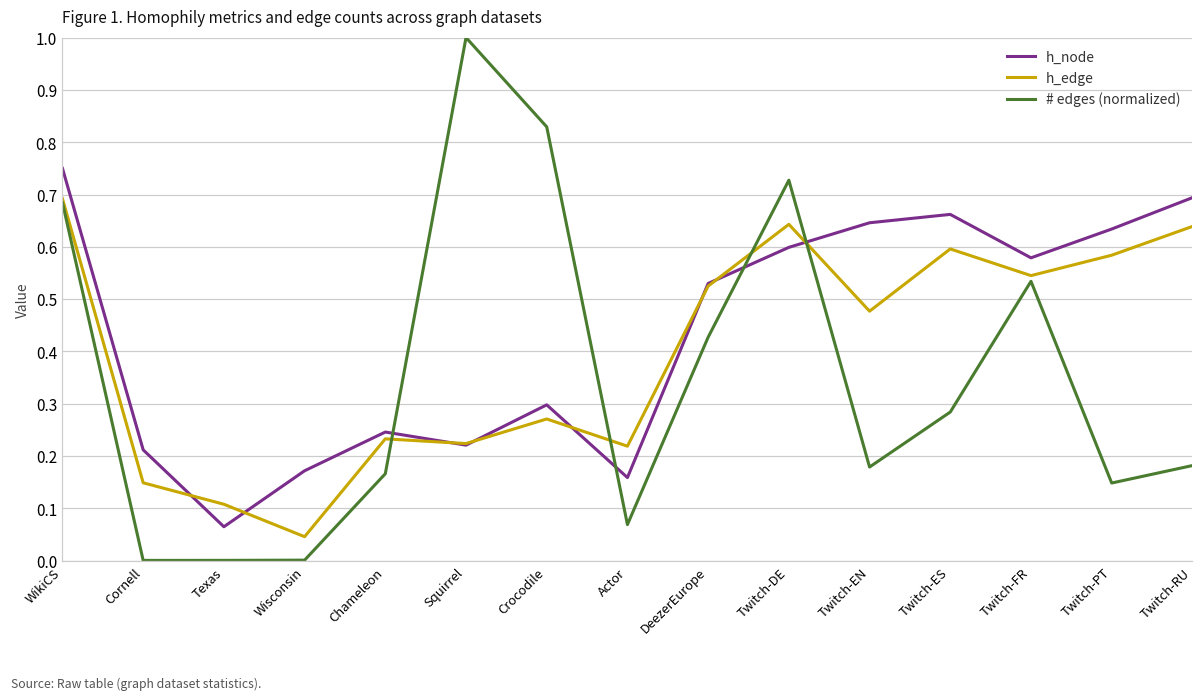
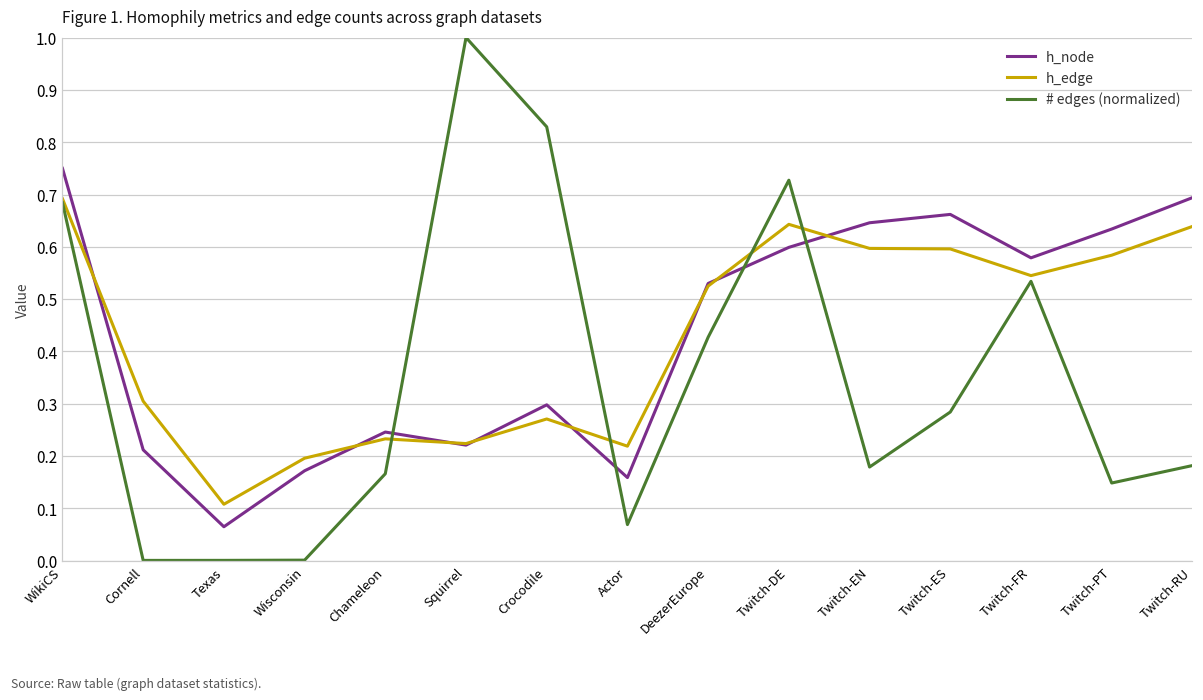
  {
    "h_node": {
      "WikiCS": 0.75,
      "Cornell": 0.21,
      "Texas": 0.07,
      "Wisconsin": 0.17,
      "Chameleon": 0.25,
      "Crocodile": 0.30,
      "Actor": 0.16,
      "Twitch-DE": 0.60,
      "Twitch-EN": 0.65,
      "Twitch-ES": 0.66,
      "Twitch-FR": 0.58,
      "Twitch-PT": 0.63,
      "Twitch-RU": 0.69
    },
    "h_edge": {
      "WikiCS": 0.69,
-     "Cornell": 0.15,
+     "Cornell": 0.31,
      "Texas": 0.11,
-     "Wisconsin": 0.05,
+     "Wisconsin": 0.20,
      "Chameleon": 0.23,
      "Crocodile": 0.27,
      "Actor": 0.22,
      "Twitch-DE": 0.64,
-     "Twitch-EN": 0.48,
+     "Twitch-EN": 0.60,
      "Twitch-ES": 0.60,
      "Twitch-FR": 0.55,
      "Twitch-PT": 0.58,
      "Twitch-RU": 0.64
    },
    "# edges (normalized)": {
      "WikiCS": 0.68,
      "Cornell": 0.00,
      "Texas": 0.00,
      "Wisconsin": 0.00,
      "Chameleon": 0.17,
      "Squirrel": 1.00,
      "Crocodile": 0.83,
      "Actor": 0.07,
      "DeezerEurope": 0.43,
      "Twitch-DE": 0.73,
      "Twitch-EN": 0.18,
      "Twitch-ES": 0.28,
      "Twitch-FR": 0.53,
      "Twitch-PT": 0.15,
      "Twitch-RU": 0.18
    }
  }
